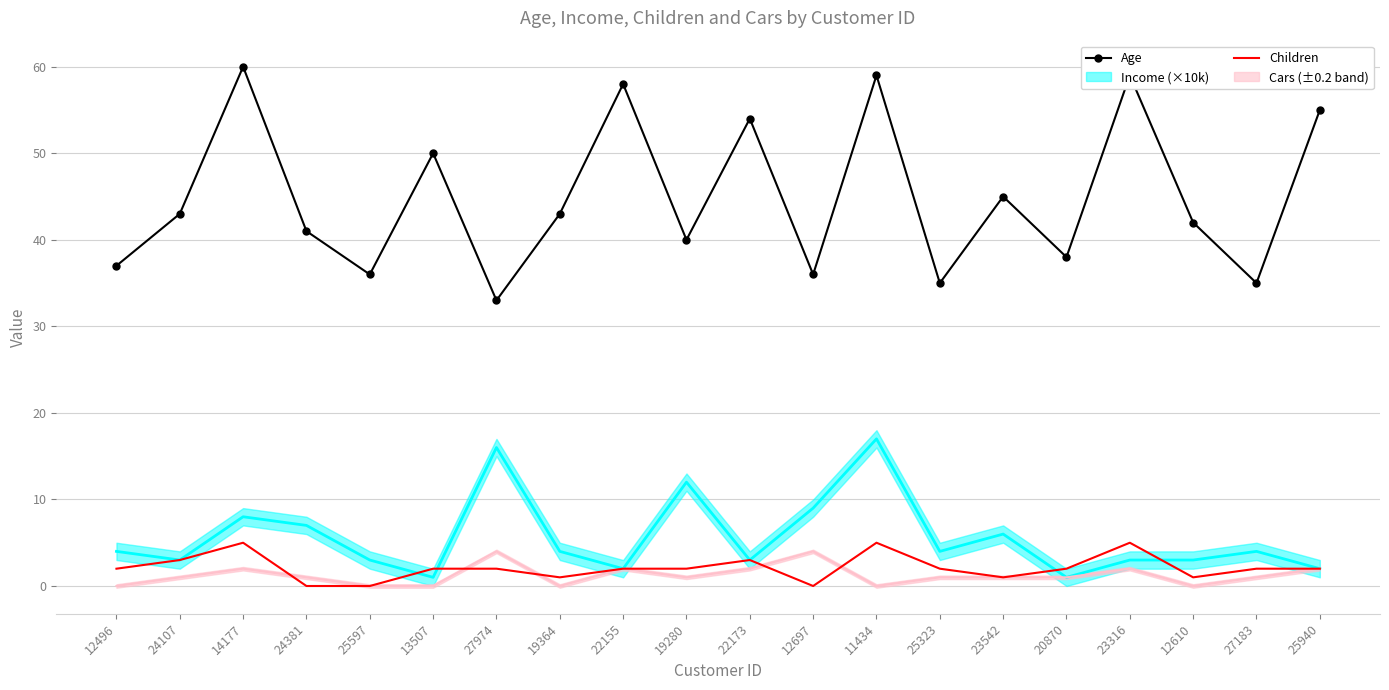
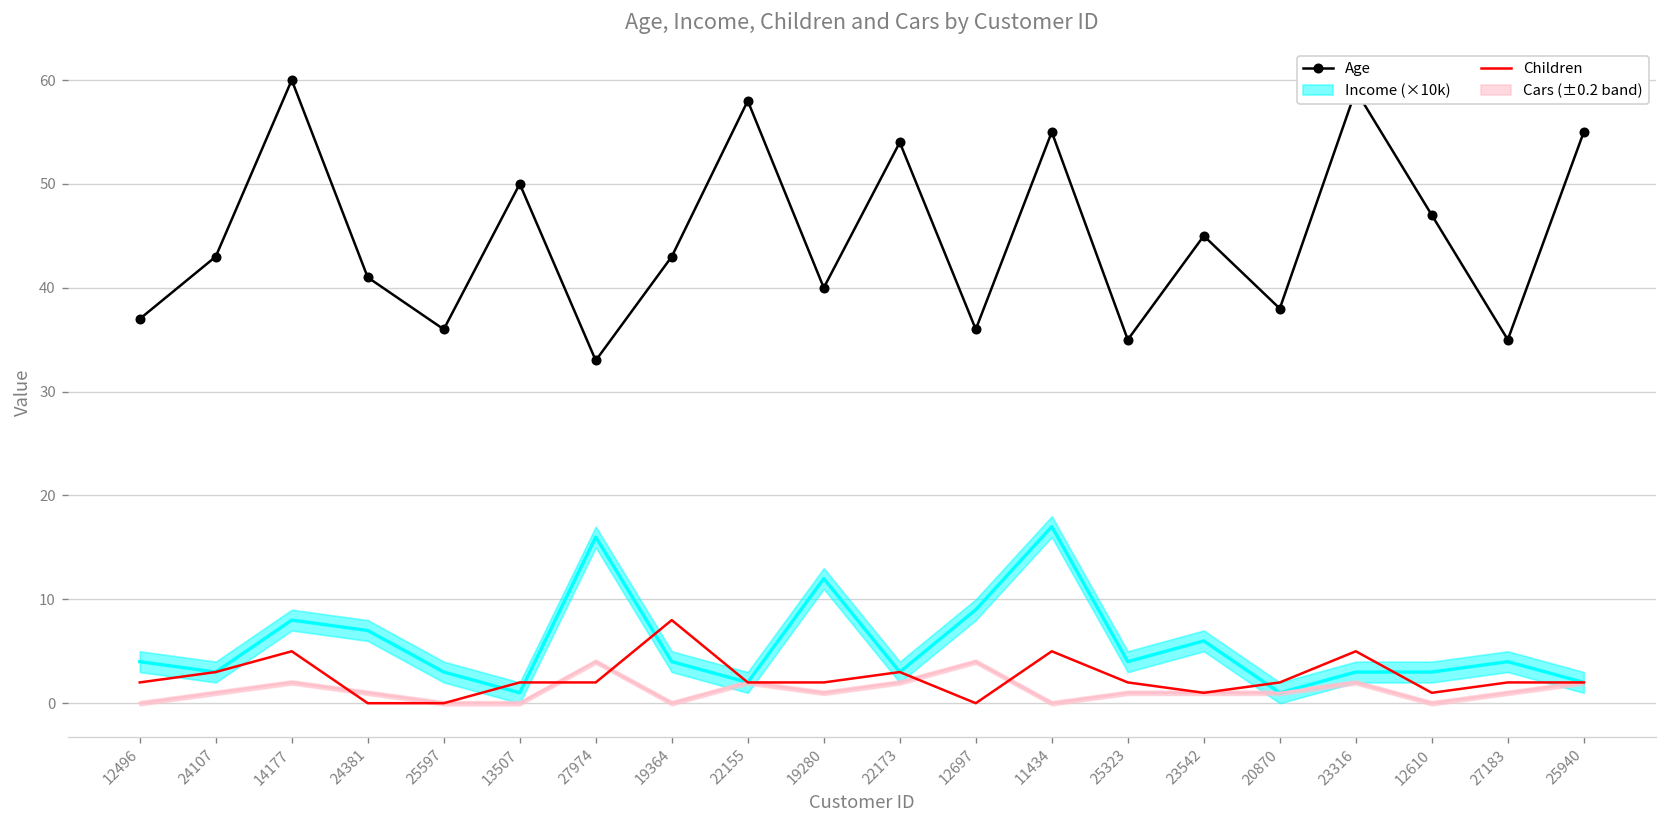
  {
    "Age": {
      "12496": 37,
      "24107": 43,
      "14177": 60,
      "24381": 41,
      "25597": 36,
      "13507": 50,
      "27974": 33,
      "19364": 43,
      "22155": 58,
      "19280": 40,
      "22173": 54,
      "12697": 36,
-     "11434": 59,
+     "11434": 55,
      "25323": 35,
      "23542": 45,
      "20870": 38,
-     "12610": 42,
+     "12610": 47,
      "27183": 35,
      "25940": 55
    },
    "Children": {
      "12496": 2,
      "14177": 5,
      "24381": 0,
      "27974": 2,
-     "19364": 1,
+     "19364": 8,
      "19280": 2,
      "12697": 0,
      "11434": 5,
      "25323": 2,
      "23316": 5,
      "12610": 1,
      "27183": 2
    }
  }
